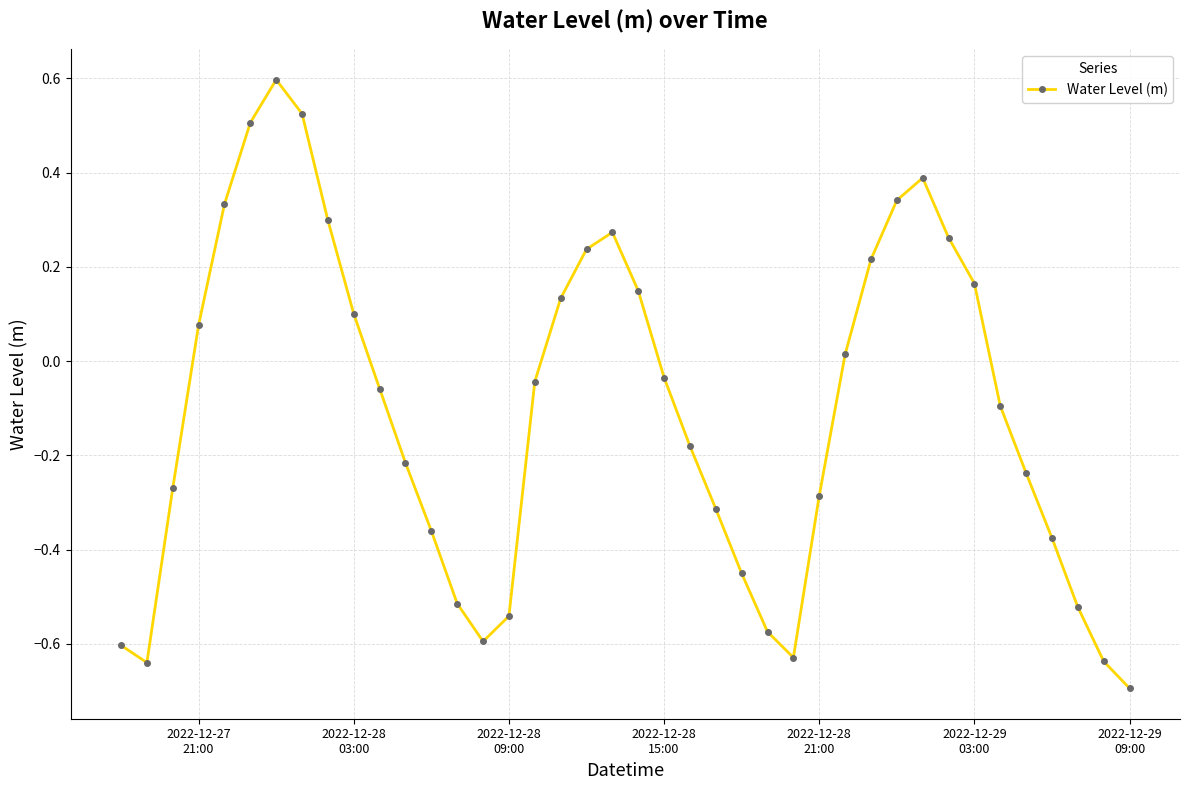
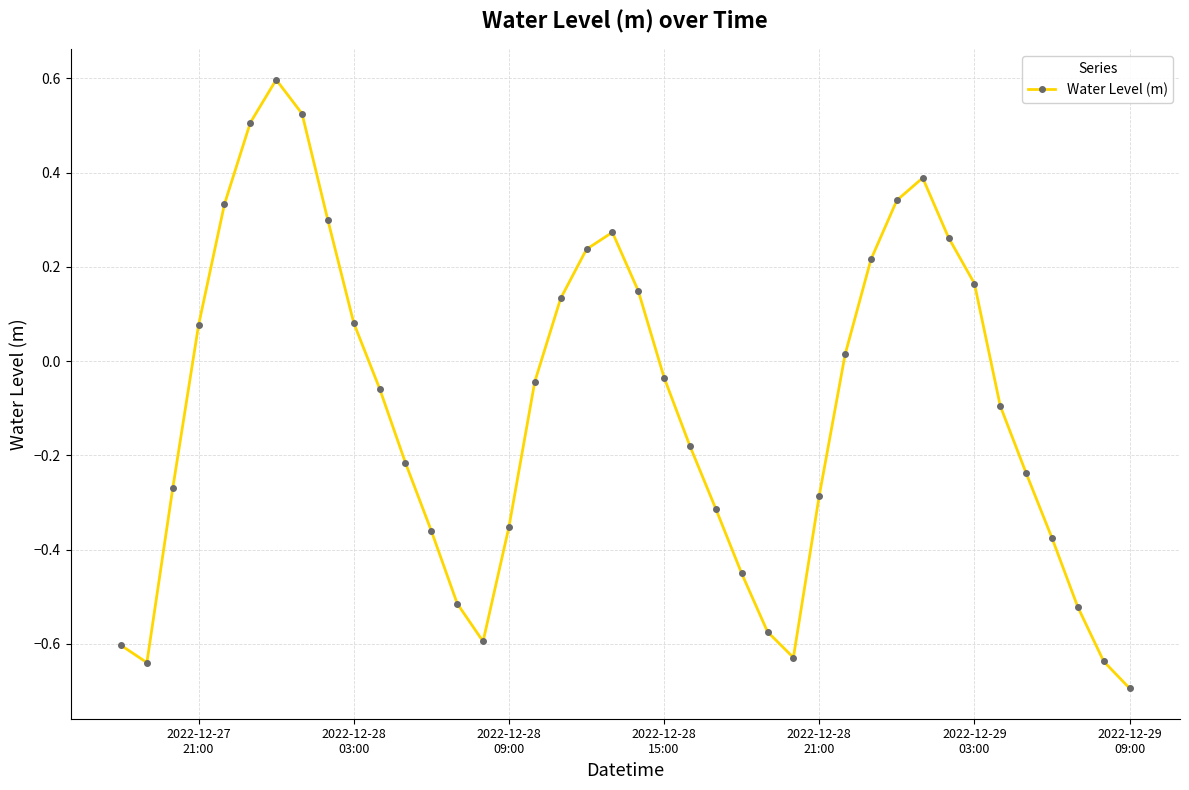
  {
    "2022-12-27 21:00": 0.08,
-   "2022-12-28 03:00": 0.10,
-   "2022-12-28 09:00": -0.54,
+   "2022-12-28 03:00": 0.08,
+   "2022-12-28 09:00": -0.35,
    "2022-12-28 15:00": -0.03,
    "2022-12-28 21:00": -0.29,
    "2022-12-29 03:00": 0.16,
    "2022-12-29 09:00": -0.69
  }
